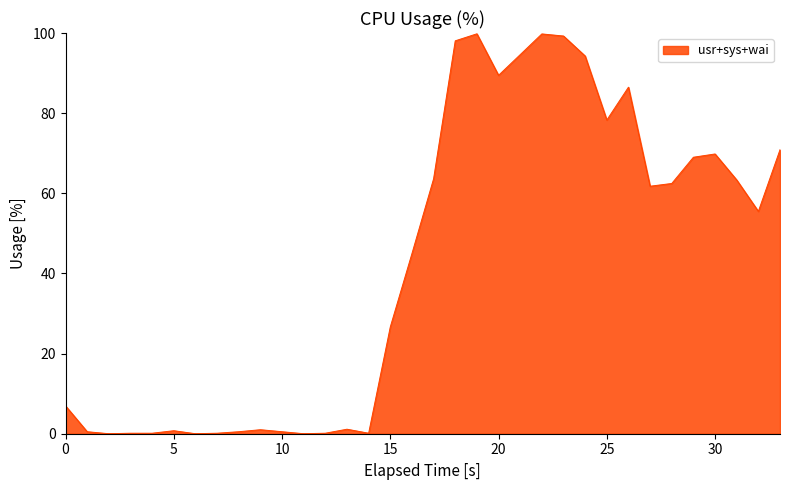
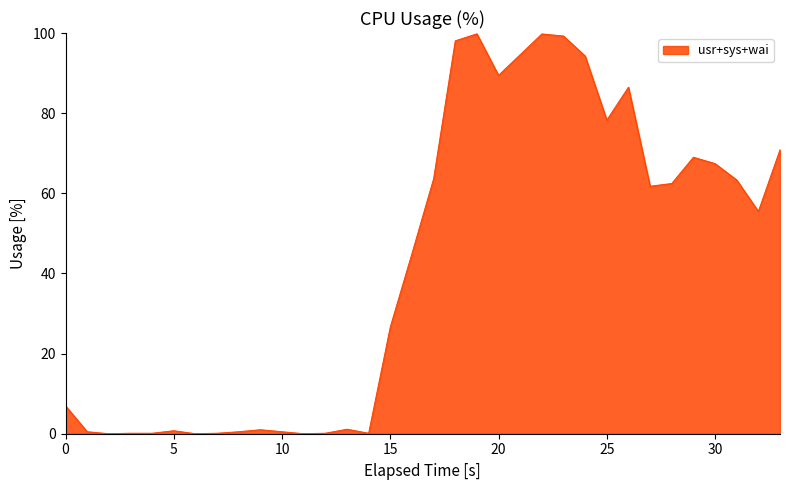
  {
    "0": 7,
    "5": 1,
    "10": 0,
    "15": 27,
    "20": 89,
    "25": 78,
-   "30": 70
+   "30": 67
  }
